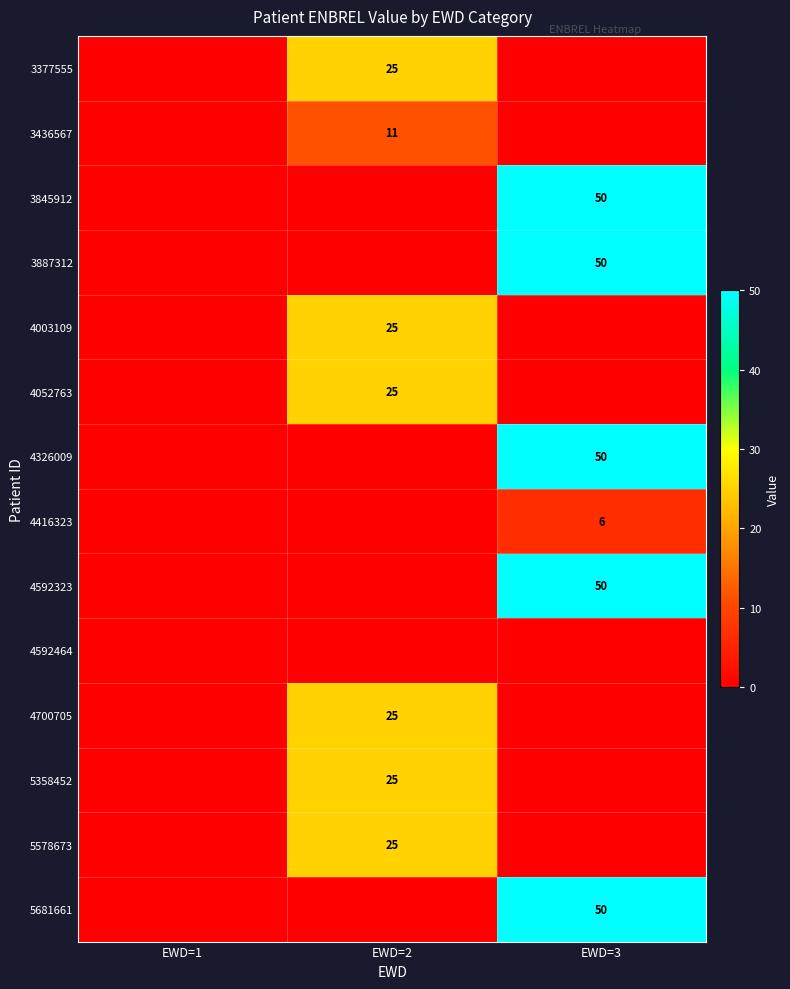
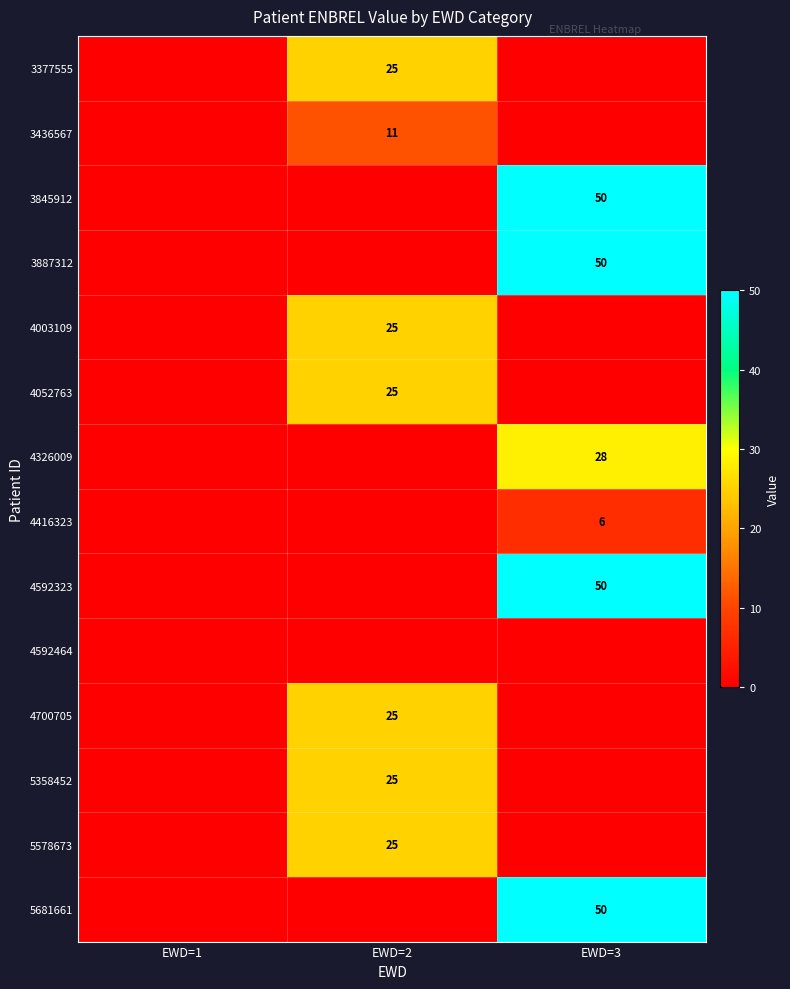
  {
    "3377555": {
      "EWD=2": 25
    },
    "3436567": {
      "EWD=2": 11
    },
    "3845912": {
      "EWD=3": 50
    },
    "3887312": {
      "EWD=3": 50
    },
    "4003109": {
      "EWD=2": 25
    },
    "4052763": {
      "EWD=2": 25
    },
    "4326009": {
-     "EWD=3": 50
+     "EWD=3": 28
    },
    "4416323": {
      "EWD=3": 6
    },
    "4592323": {
      "EWD=3": 50
    },
    "4700705": {
      "EWD=2": 25
    },
    "5358452": {
      "EWD=2": 25
    },
    "5578673": {
      "EWD=2": 25
    },
    "5681661": {
      "EWD=3": 50
    }
  }
